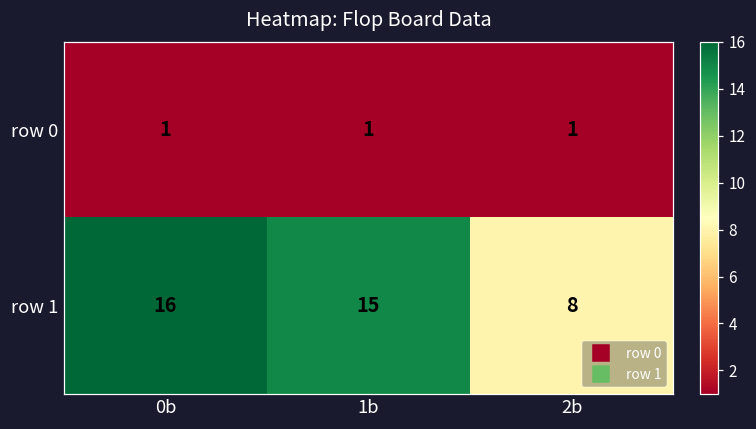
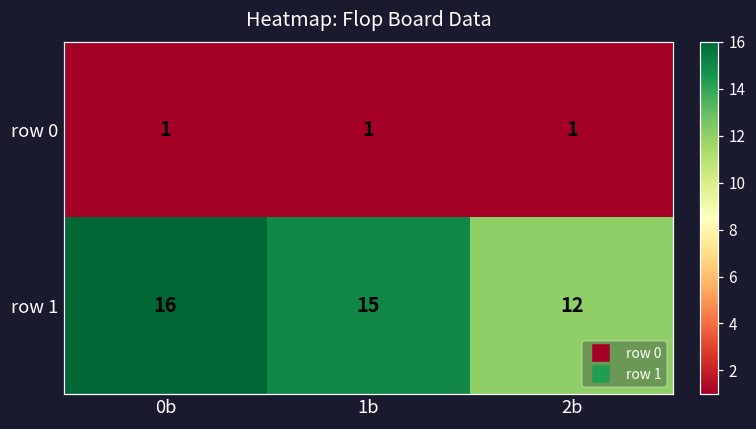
  {
    "row 0": {
      "0b": 1,
      "1b": 1,
      "2b": 1
    },
    "row 1": {
      "0b": 16,
      "1b": 15,
-     "2b": 8
+     "2b": 12
    }
  }
